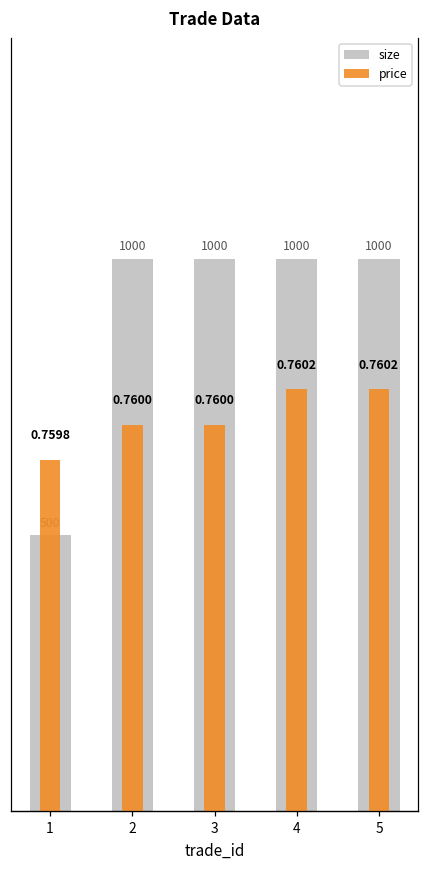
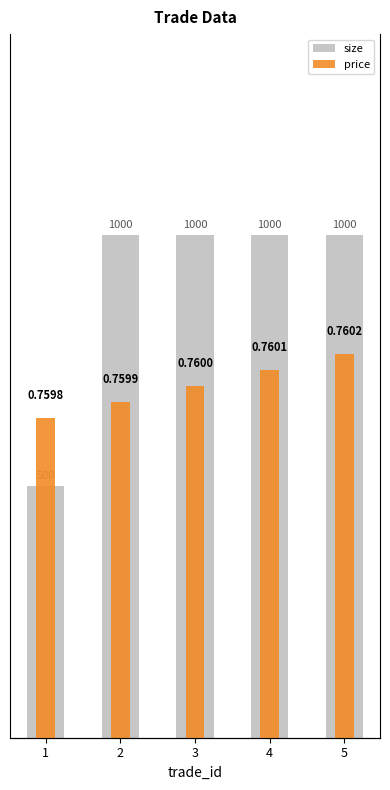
  {
    "size": {
      "2": 1000,
      "3": 1000,
      "4": 1000,
      "5": 1000
    },
    "price": {
      "1": 0.7598,
-     "2": 0.7600,
+     "2": 0.7599,
      "3": 0.7600,
-     "4": 0.7602,
+     "4": 0.7601,
      "5": 0.7602
    }
  }
